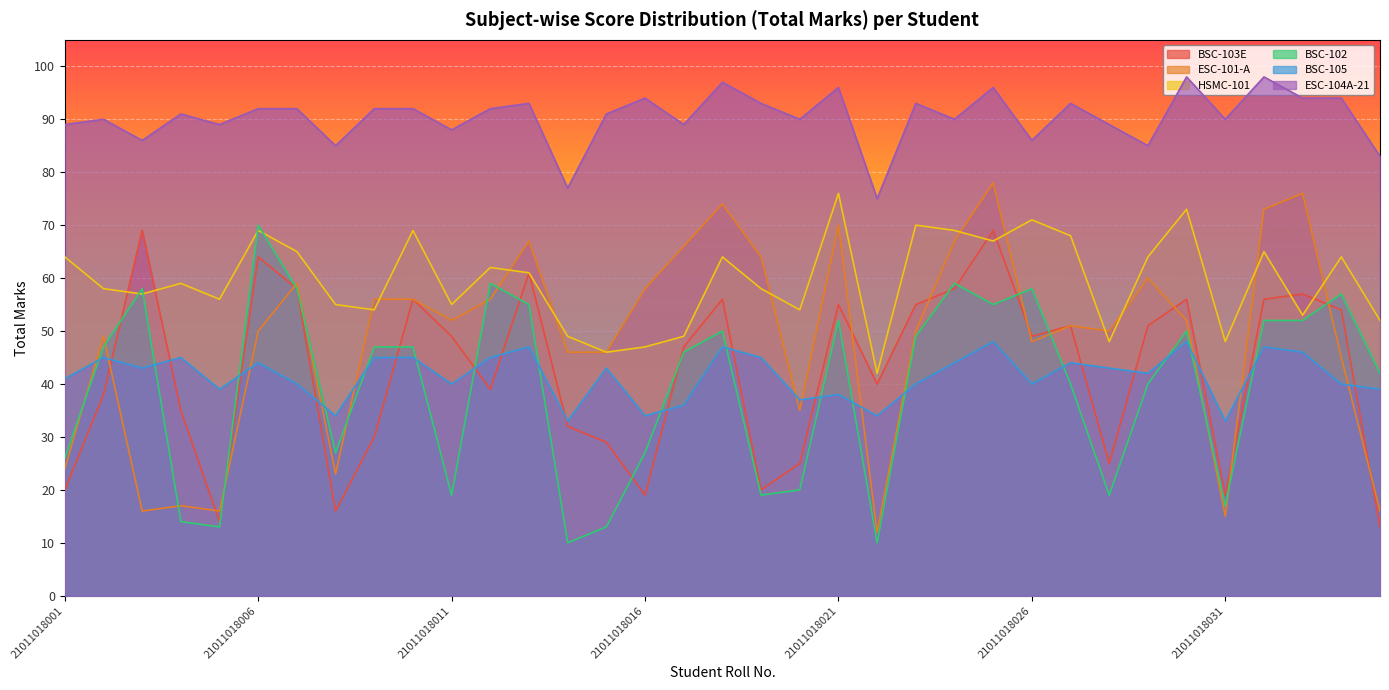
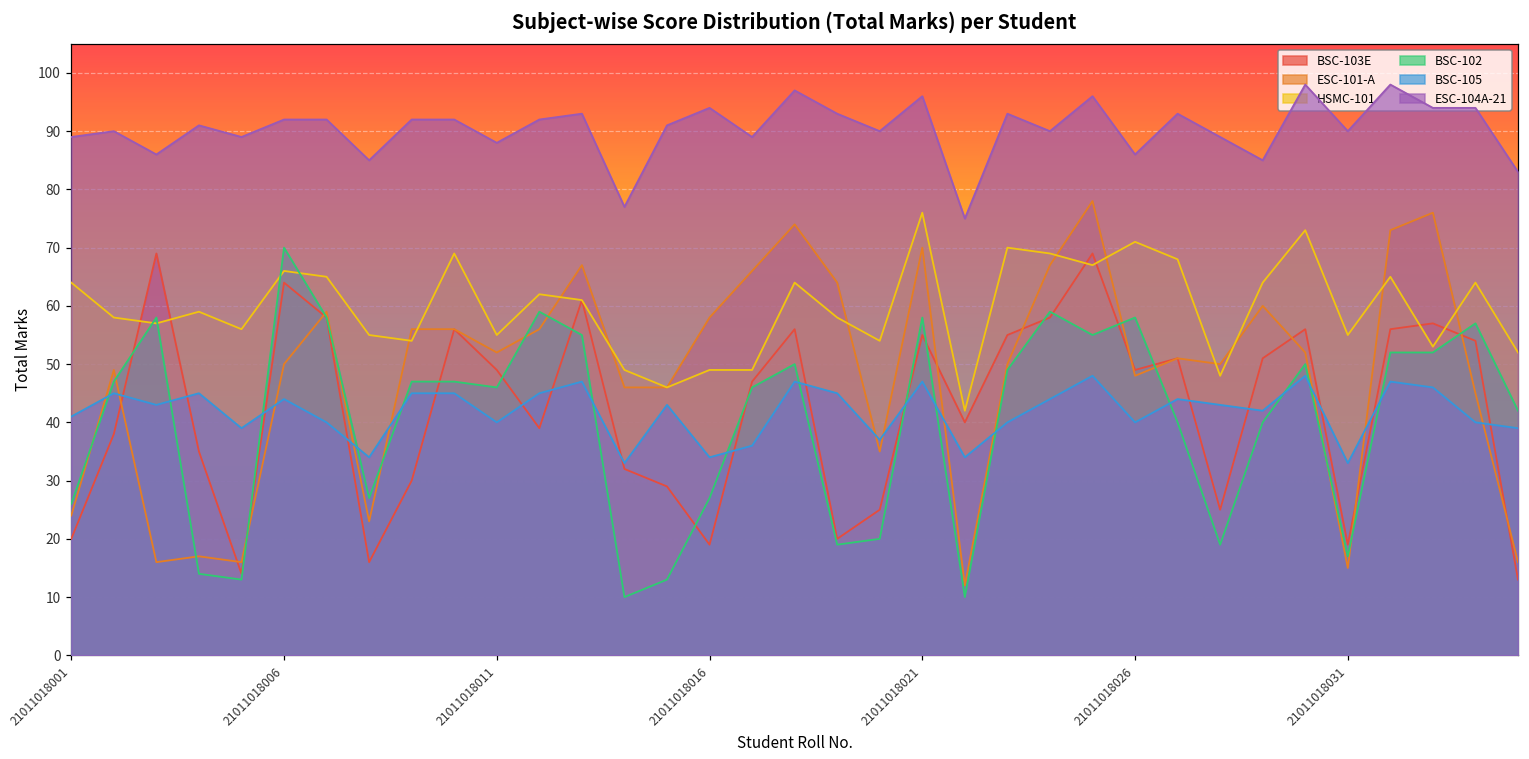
  {
    "HSMC-101": {
      "21011018001": 64,
-     "21011018006": 69,
+     "21011018006": 66,
      "21011018011": 55,
-     "21011018016": 47,
+     "21011018016": 49,
      "21011018021": 76,
      "21011018026": 71,
-     "21011018031": 48
+     "21011018031": 55
    },
    "BSC-102": {
      "21011018001": 26,
      "21011018006": 70,
-     "21011018011": 19,
+     "21011018011": 46,
      "21011018016": 27,
-     "21011018021": 52,
+     "21011018021": 58,
      "21011018026": 58,
      "21011018031": 17
    },
    "BSC-105": {
      "21011018001": 41,
      "21011018006": 44,
      "21011018011": 40,
      "21011018016": 34,
-     "21011018021": 38,
+     "21011018021": 47,
      "21011018026": 40,
      "21011018031": 33
    },
    "ESC-104A-21": {
      "21011018001": 89,
      "21011018006": 92,
      "21011018011": 88,
      "21011018016": 94,
      "21011018021": 96,
      "21011018026": 86,
      "21011018031": 90
    }
  }
